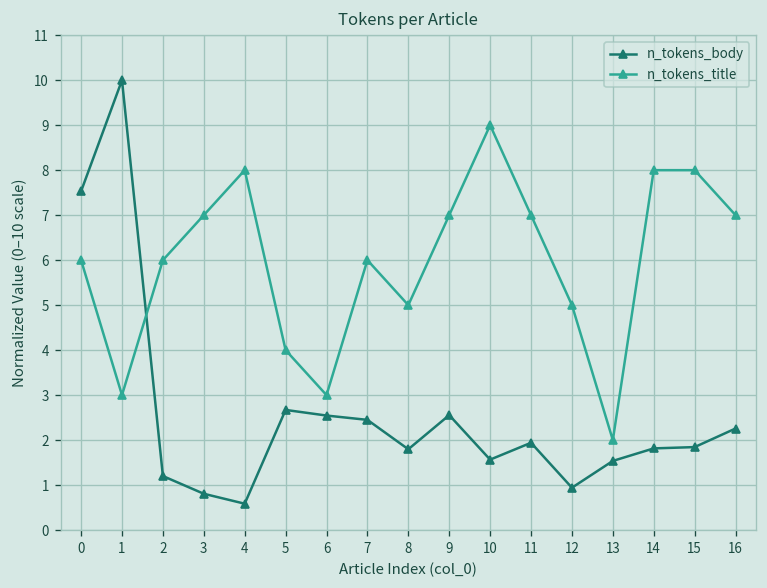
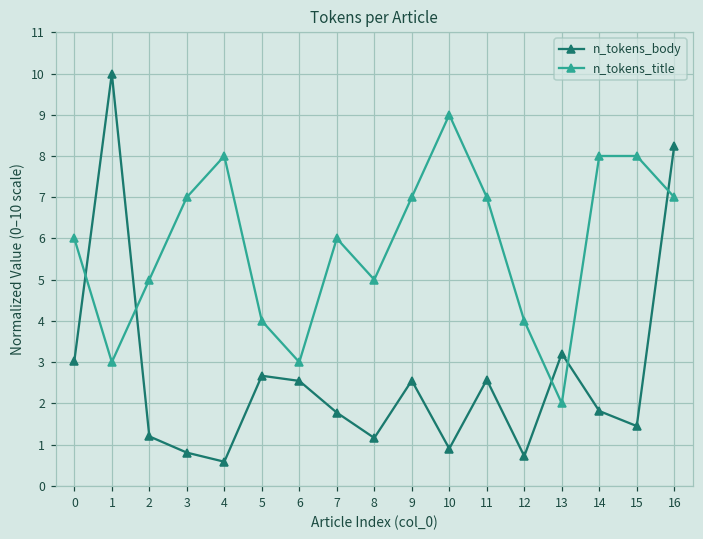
  {
    "n_tokens_body": {
-     "0": 7.5,
+     "0": 3.0,
      "1": 10.0,
      "2": 1.2,
      "3": 0.8,
      "4": 0.6,
      "5": 2.7,
      "6": 2.5,
-     "7": 2.4,
-     "8": 1.8,
+     "7": 1.8,
+     "8": 1.2,
      "9": 2.6,
-     "10": 1.6,
-     "11": 1.9,
-     "12": 0.9,
-     "13": 1.5,
+     "10": 0.9,
+     "11": 2.6,
+     "12": 0.7,
+     "13": 3.2,
      "14": 1.8,
-     "15": 1.8,
-     "16": 2.3
+     "15": 1.5,
+     "16": 8.3
    },
    "n_tokens_title": {
      "0": 6,
      "1": 3,
-     "2": 6,
+     "2": 5,
      "3": 7,
      "4": 8,
      "5": 4,
      "6": 3,
      "7": 6,
      "8": 5,
      "9": 7,
      "10": 9,
      "11": 7,
-     "12": 5,
+     "12": 4,
      "13": 2,
      "14": 8,
      "15": 8,
      "16": 7
    }
  }
